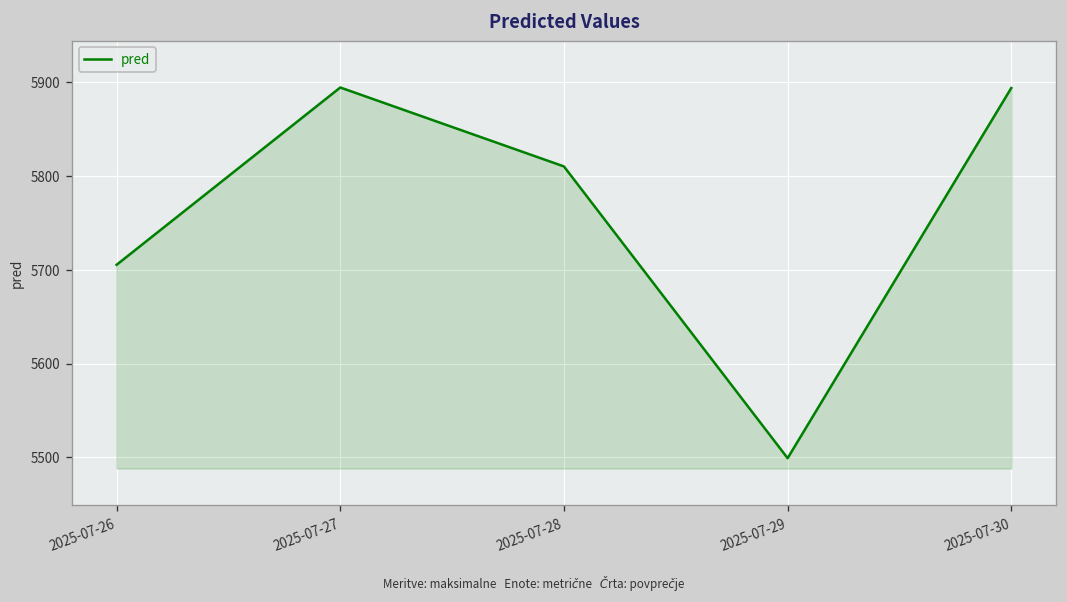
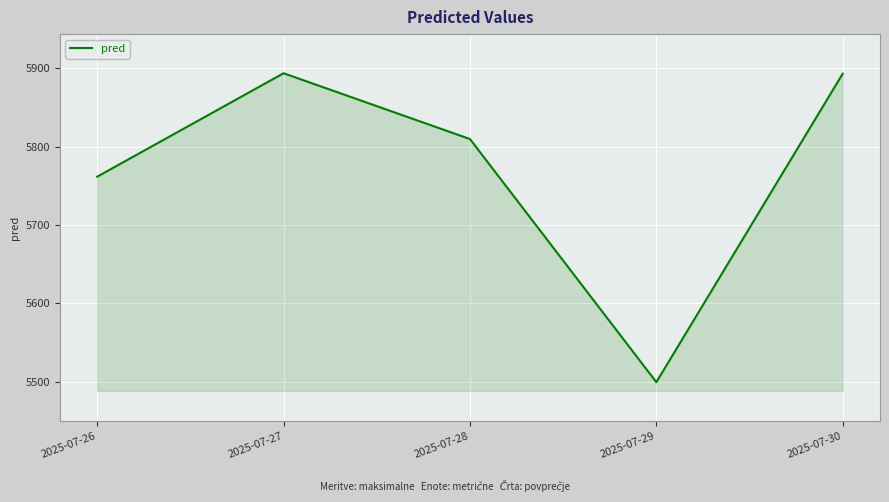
  {
-   "2025-07-26": 5710,
+   "2025-07-26": 5760,
    "2025-07-27": 5890,
    "2025-07-28": 5810,
    "2025-07-29": 5500,
    "2025-07-30": 5890
  }
